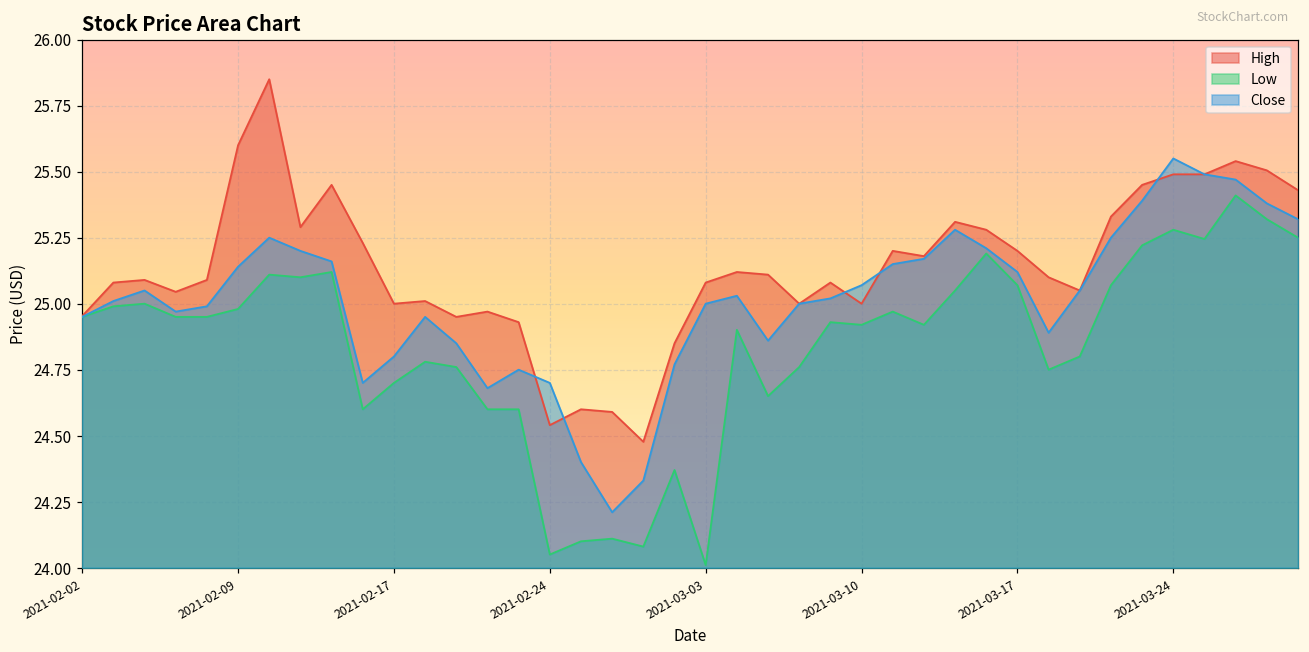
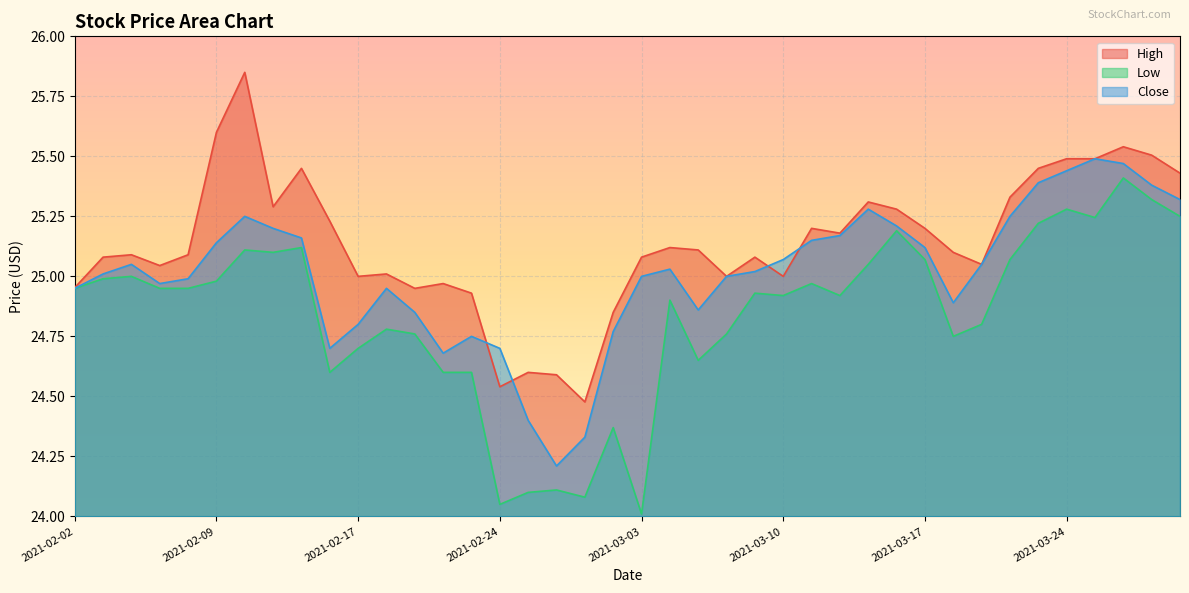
  {
    "High": {
      "2021-02-09": 25.60,
      "2021-02-17": 25.00,
      "2021-02-24": 24.54,
      "2021-03-03": 25.08,
      "2021-03-10": 25.00,
      "2021-03-17": 25.20,
      "2021-03-24": 25.49
    },
    "Low": {
      "2021-02-09": 24.98,
      "2021-02-17": 24.70,
      "2021-02-24": 24.05,
      "2021-03-03": 24.01,
      "2021-03-10": 24.92,
      "2021-03-17": 25.07,
      "2021-03-24": 25.28
    },
    "Close": {
      "2021-02-09": 25.14,
      "2021-02-17": 24.80,
      "2021-02-24": 24.70,
      "2021-03-03": 25.00,
      "2021-03-10": 25.07,
      "2021-03-17": 25.12,
-     "2021-03-24": 25.55
+     "2021-03-24": 25.44
    }
  }
